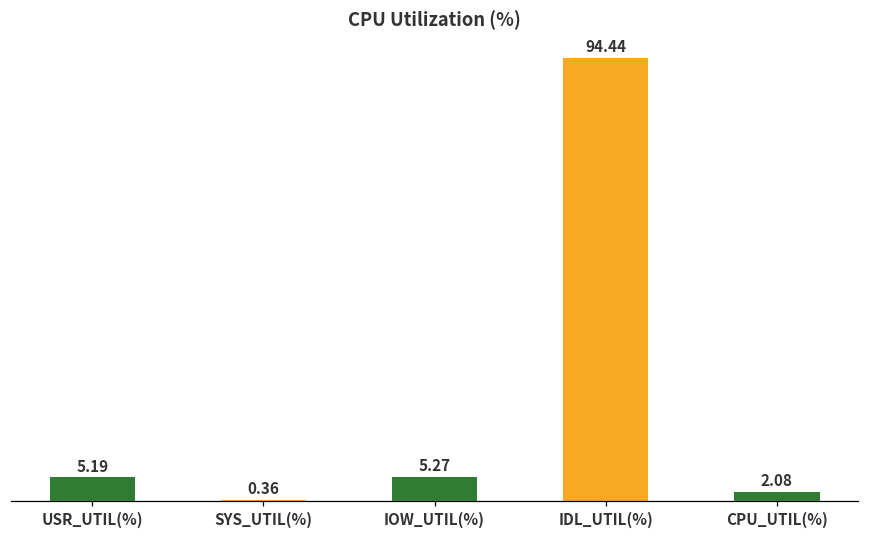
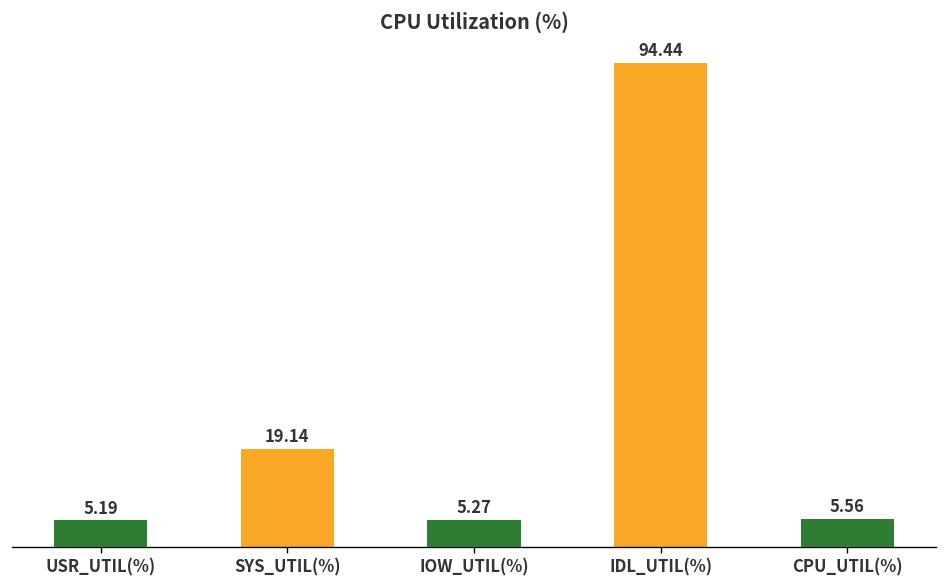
  {
    "USR_UTIL(%)": 5.19,
-   "SYS_UTIL(%)": 0.36,
+   "SYS_UTIL(%)": 19.14,
    "IOW_UTIL(%)": 5.27,
    "IDL_UTIL(%)": 94.44,
-   "CPU_UTIL(%)": 2.08
+   "CPU_UTIL(%)": 5.56
  }
